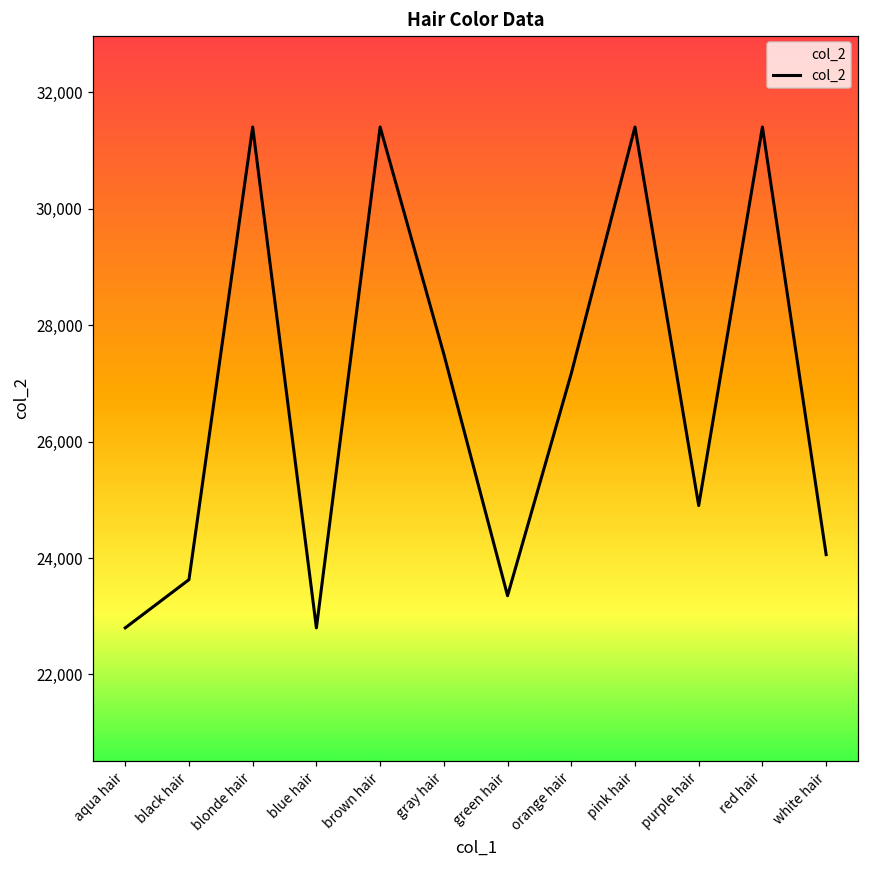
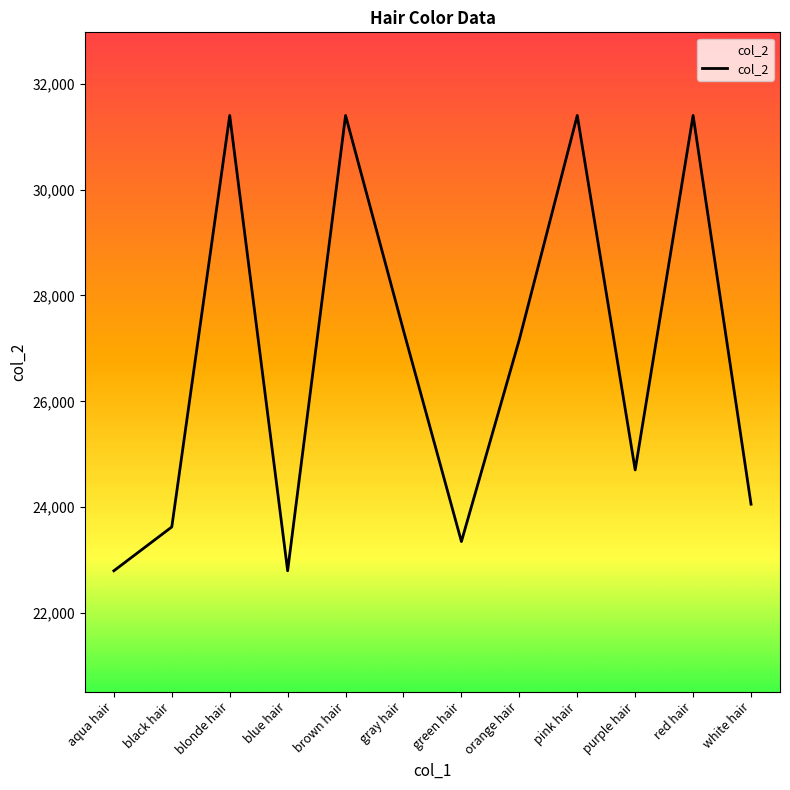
  {
    "aqua hair": "22,800",
    "black hair": "23,600",
    "blonde hair": "31,400",
    "blue hair": "22,800",
    "brown hair": "31,400",
-   "gray hair": "27,500",
+   "gray hair": "27,300",
    "green hair": "23,400",
    "orange hair": "27,200",
    "pink hair": "31,400",
-   "purple hair": "24,900",
+   "purple hair": "24,700",
    "red hair": "31,400",
    "white hair": "24,100"
  }
